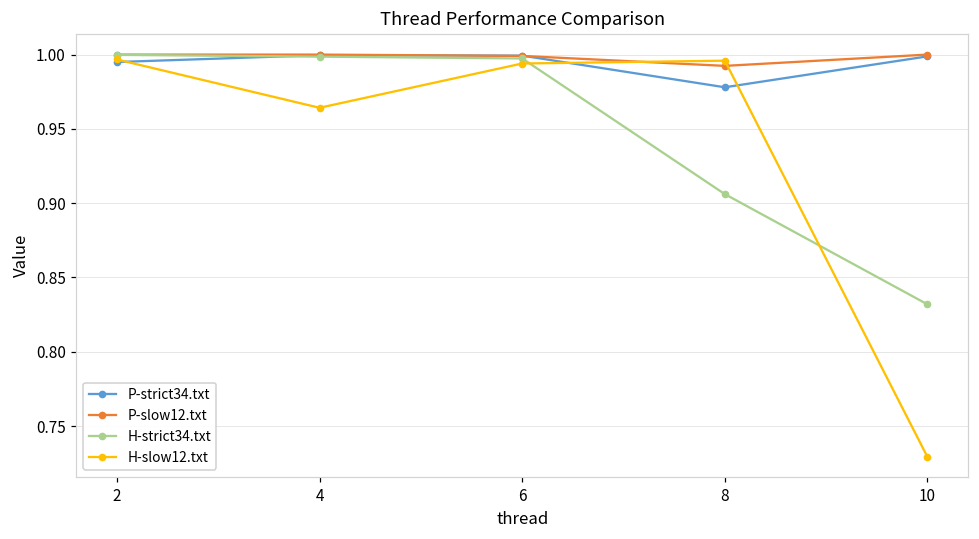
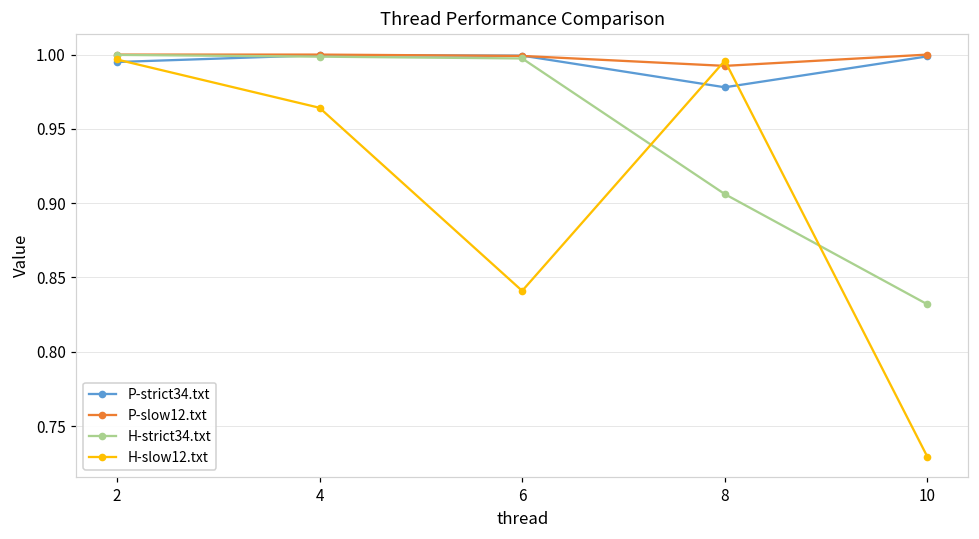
  {
    "P-strict34.txt": {
      "8": 0.978
    },
    "P-slow12.txt": {
      "8": 0.992
    },
    "H-strict34.txt": {
      "8": 0.906,
      "10": 0.832
    },
    "H-slow12.txt": {
      "4": 0.964,
-     "6": 0.994,
+     "6": 0.841,
      "8": 0.996,
      "10": 0.729
    }
  }
